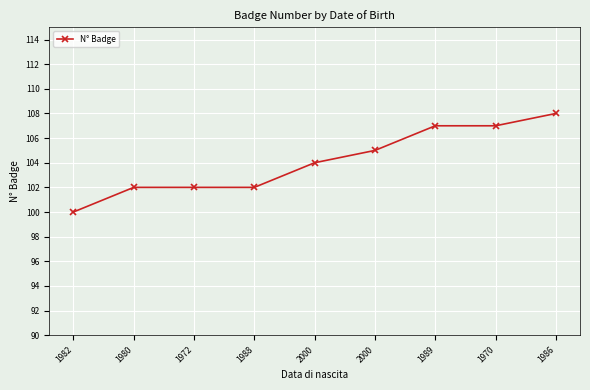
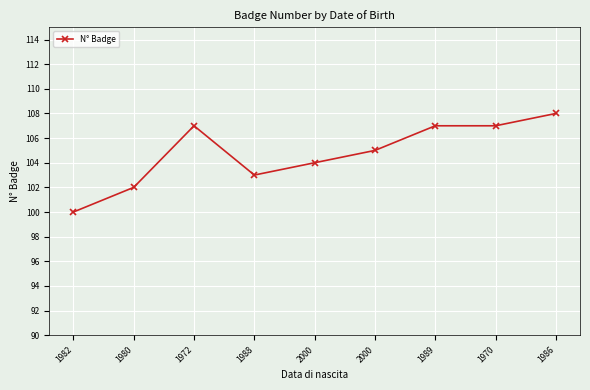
  {
    "1982": 100,
    "1980": 102,
-   "1972": 102,
-   "1988": 102,
+   "1972": 107,
+   "1988": 103,
    "1989": 107,
    "1970": 107,
    "1986": 108
  }
